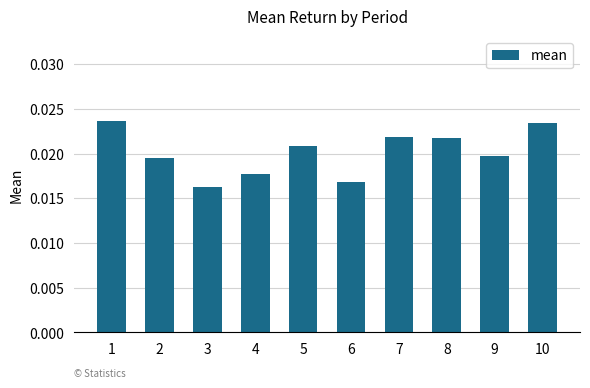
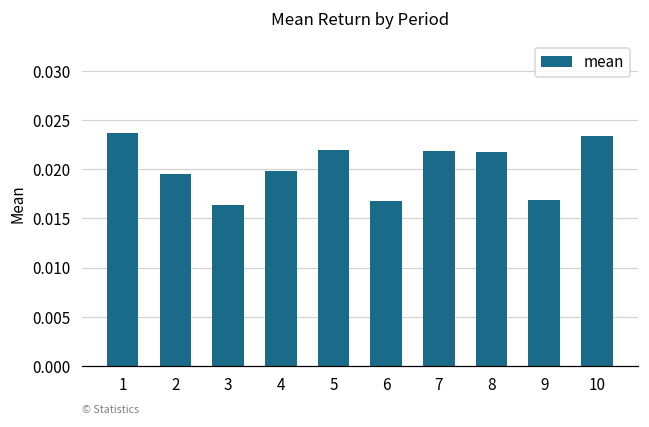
  {
    "1": 0.024,
    "2": 0.020,
    "3": 0.016,
-   "4": 0.018,
-   "5": 0.021,
+   "4": 0.020,
+   "5": 0.022,
    "6": 0.017,
    "7": 0.022,
    "8": 0.022,
-   "9": 0.020,
+   "9": 0.017,
    "10": 0.023
  }
